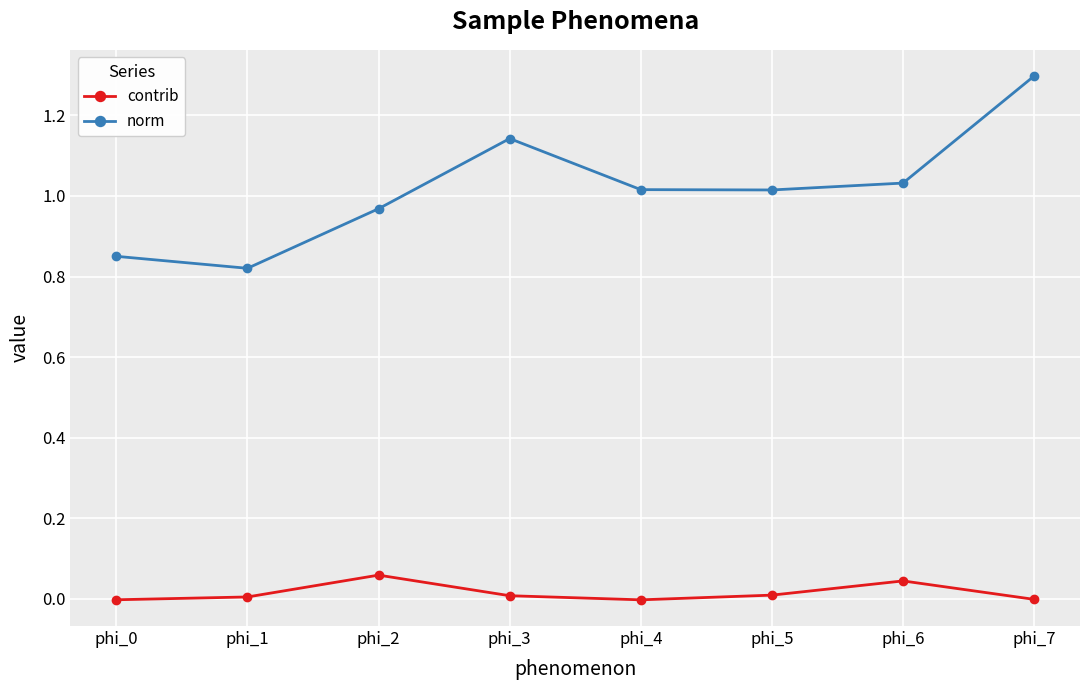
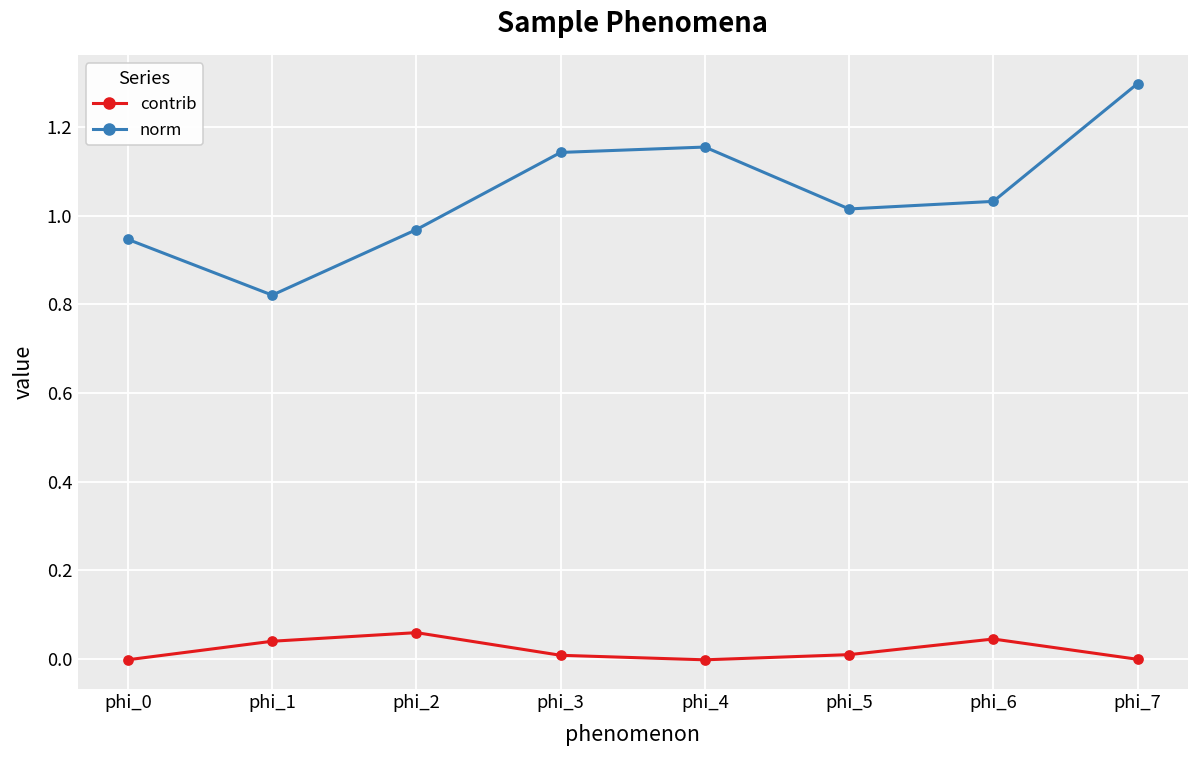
  {
    "contrib": {
      "phi_0": 0.00,
-     "phi_1": 0.01,
+     "phi_1": 0.04,
      "phi_2": 0.06,
      "phi_3": 0.01,
      "phi_4": 0.00,
      "phi_5": 0.01,
      "phi_6": 0.04,
      "phi_7": 0.00
    },
    "norm": {
-     "phi_0": 0.85,
+     "phi_0": 0.95,
      "phi_1": 0.82,
      "phi_2": 0.97,
      "phi_3": 1.14,
-     "phi_4": 1.02,
+     "phi_4": 1.15,
      "phi_5": 1.01,
      "phi_6": 1.03,
      "phi_7": 1.30
    }
  }
